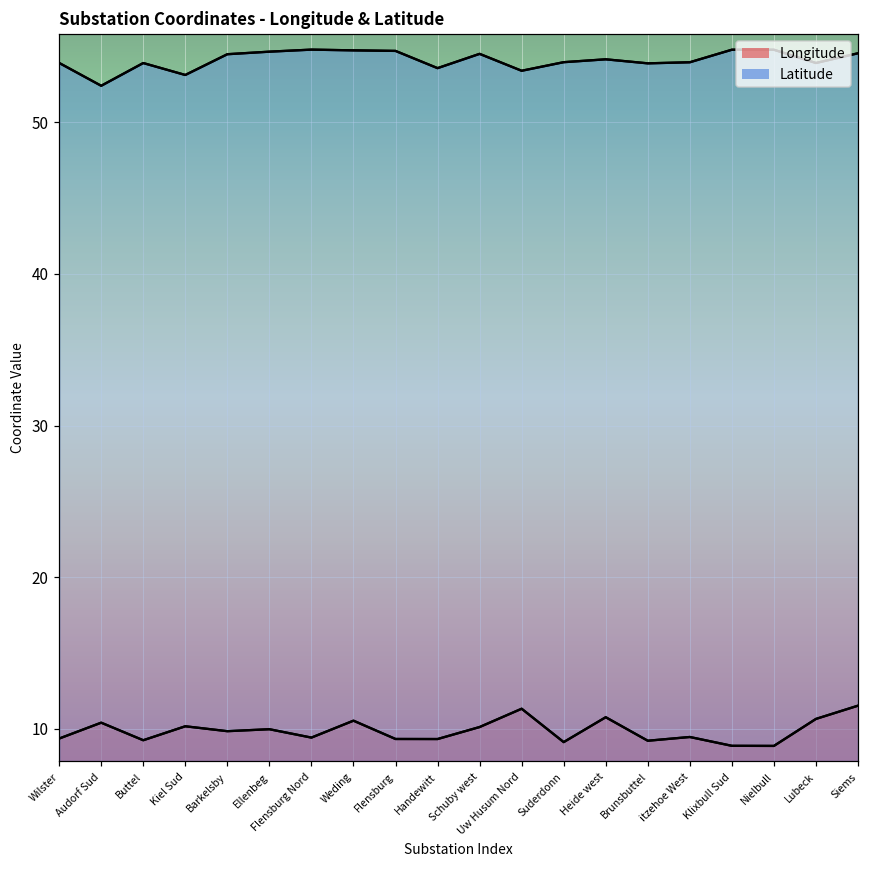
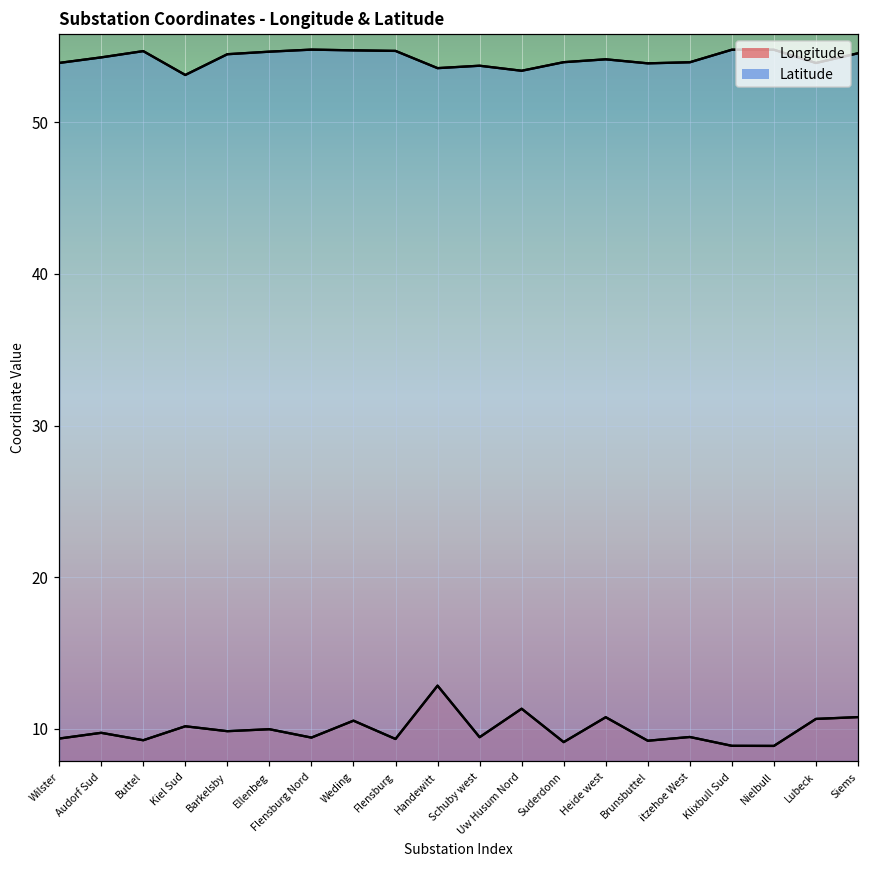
  {
    "Longitude": {
      "Wilster": 9.3,
-     "Audorf Sud": 10.4,
+     "Audorf Sud": 9.7,
      "Buttel": 9.2,
      "Kiel Sud": 10.2,
      "Barkelsby": 9.8,
      "Ellenbeg": 10.0,
      "Flensburg Nord": 9.4,
      "Weding": 10.5,
      "Flensburg": 9.3,
-     "Handewitt": 9.3,
-     "Schuby west": 10.1,
+     "Handewitt": 12.8,
+     "Schuby west": 9.4,
      "Uw Husum Nord": 11.3,
      "Suderdonn": 9.1,
      "Heide west": 10.8,
      "Brunsbuttel": 9.2,
      "itzehoe West": 9.4,
      "Klixbull Sud": 8.9,
      "Nielbull": 8.9,
      "Lubeck": 10.6,
-     "Siems": 11.5
+     "Siems": 10.8
    },
    "Latitude": {
      "Wilster": 53.9,
-     "Audorf Sud": 52.4,
-     "Buttel": 53.9,
+     "Audorf Sud": 54.3,
+     "Buttel": 54.7,
      "Kiel Sud": 53.1,
      "Barkelsby": 54.5,
      "Ellenbeg": 54.7,
      "Flensburg Nord": 54.8,
      "Weding": 54.8,
      "Flensburg": 54.7,
      "Handewitt": 53.6,
-     "Schuby west": 54.5,
+     "Schuby west": 53.7,
      "Uw Husum Nord": 53.4,
      "Suderdonn": 54.0,
      "Heide west": 54.2,
      "Brunsbuttel": 53.9,
      "itzehoe West": 54.0,
      "Klixbull Sud": 54.8,
      "Siems": 54.6
    }
  }
